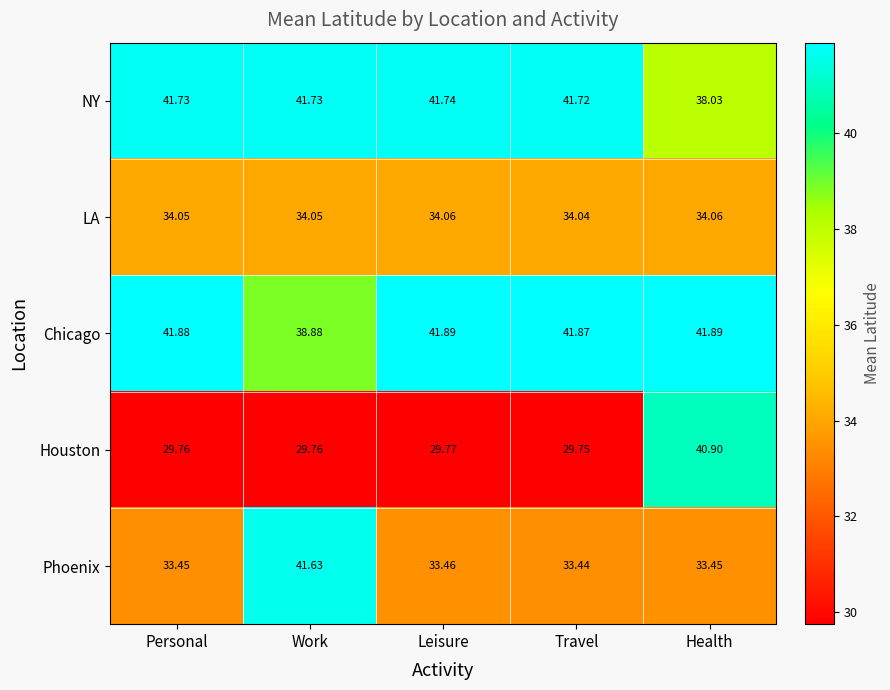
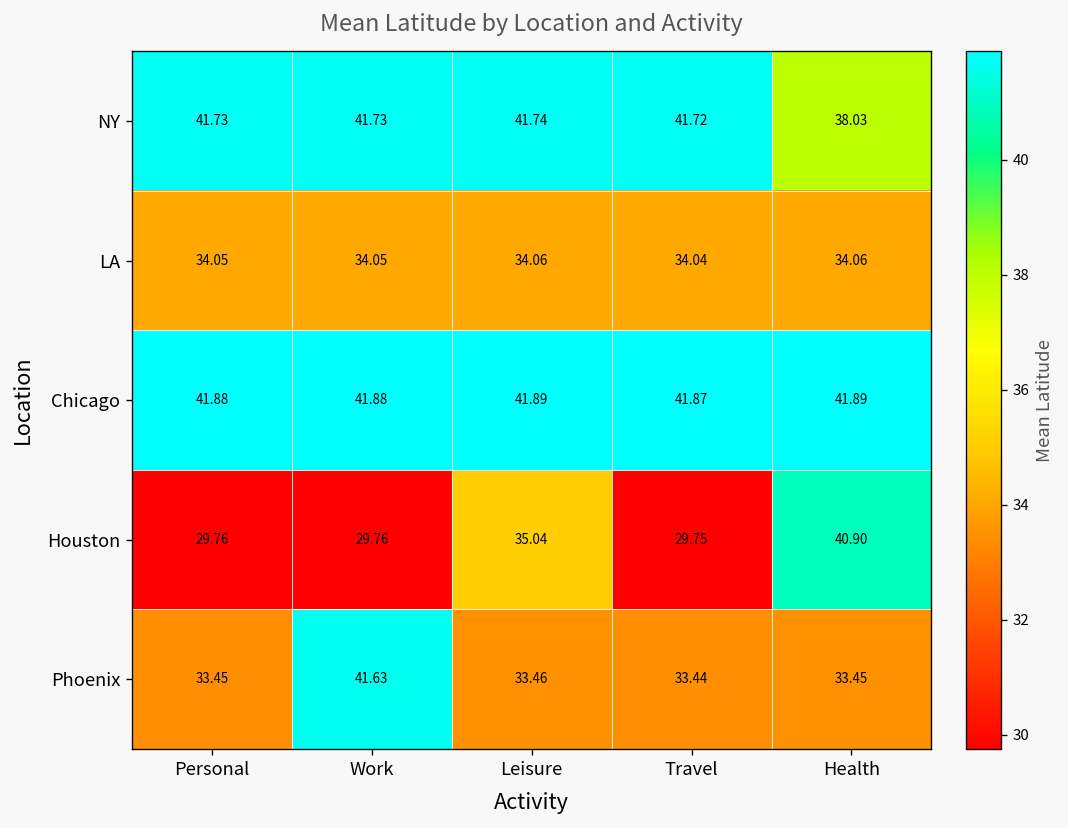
  {
    "NY": {
      "Personal": 41.73,
      "Work": 41.73,
      "Leisure": 41.74,
      "Travel": 41.72,
      "Health": 38.03
    },
    "LA": {
      "Personal": 34.05,
      "Work": 34.05,
      "Leisure": 34.06,
      "Travel": 34.04,
      "Health": 34.06
    },
    "Chicago": {
      "Personal": 41.88,
-     "Work": 38.88,
+     "Work": 41.88,
      "Leisure": 41.89,
      "Travel": 41.87,
      "Health": 41.89
    },
    "Houston": {
      "Personal": 29.76,
      "Work": 29.76,
-     "Leisure": 29.77,
+     "Leisure": 35.04,
      "Travel": 29.75,
      "Health": 40.90
    },
    "Phoenix": {
      "Personal": 33.45,
      "Work": 41.63,
      "Leisure": 33.46,
      "Travel": 33.44,
      "Health": 33.45
    }
  }
